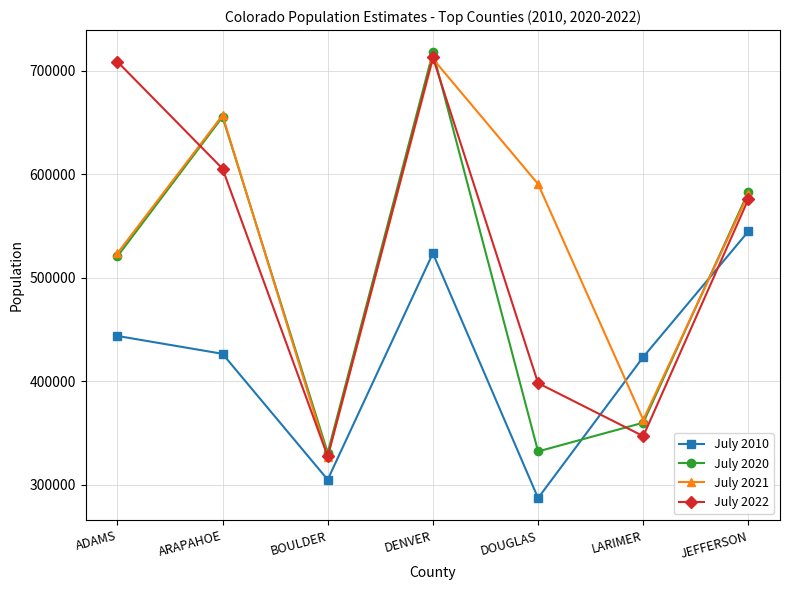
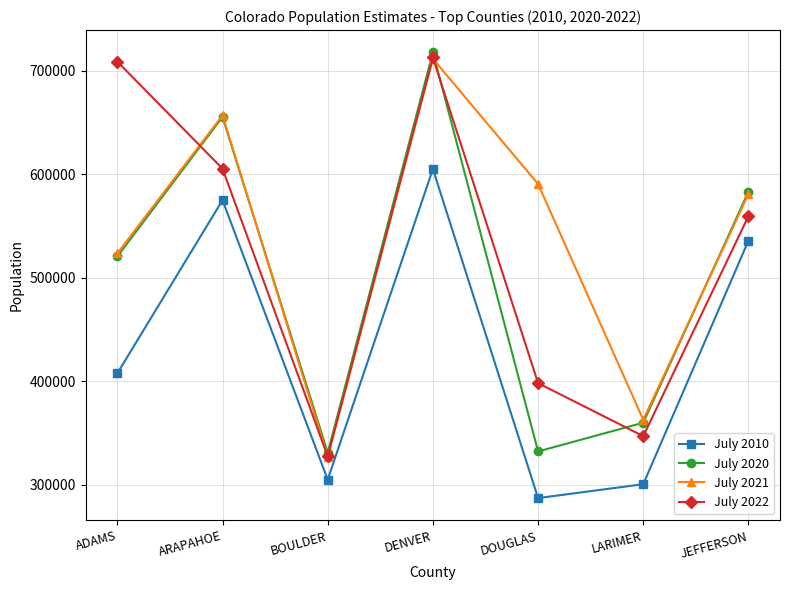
  {
    "July 2010": {
-     "ADAMS": 444000,
-     "ARAPAHOE": 426000,
+     "ADAMS": 408000,
+     "ARAPAHOE": 575000,
      "BOULDER": 305000,
-     "DENVER": 524000,
+     "DENVER": 605000,
      "DOUGLAS": 287000,
-     "LARIMER": 423000,
-     "JEFFERSON": 545000
+     "LARIMER": 301000,
+     "JEFFERSON": 536000
    },
    "July 2020": {
      "ADAMS": 520000,
      "BOULDER": 331000,
      "DENVER": 718000,
      "DOUGLAS": 332000,
      "LARIMER": 360000
    },
    "July 2021": {
      "ADAMS": 523000,
      "DOUGLAS": 590000,
      "LARIMER": 363000
    },
    "July 2022": {
      "ADAMS": 709000,
      "ARAPAHOE": 605000,
      "DOUGLAS": 398000,
      "LARIMER": 347000,
-     "JEFFERSON": 576000
+     "JEFFERSON": 559000
    }
  }
